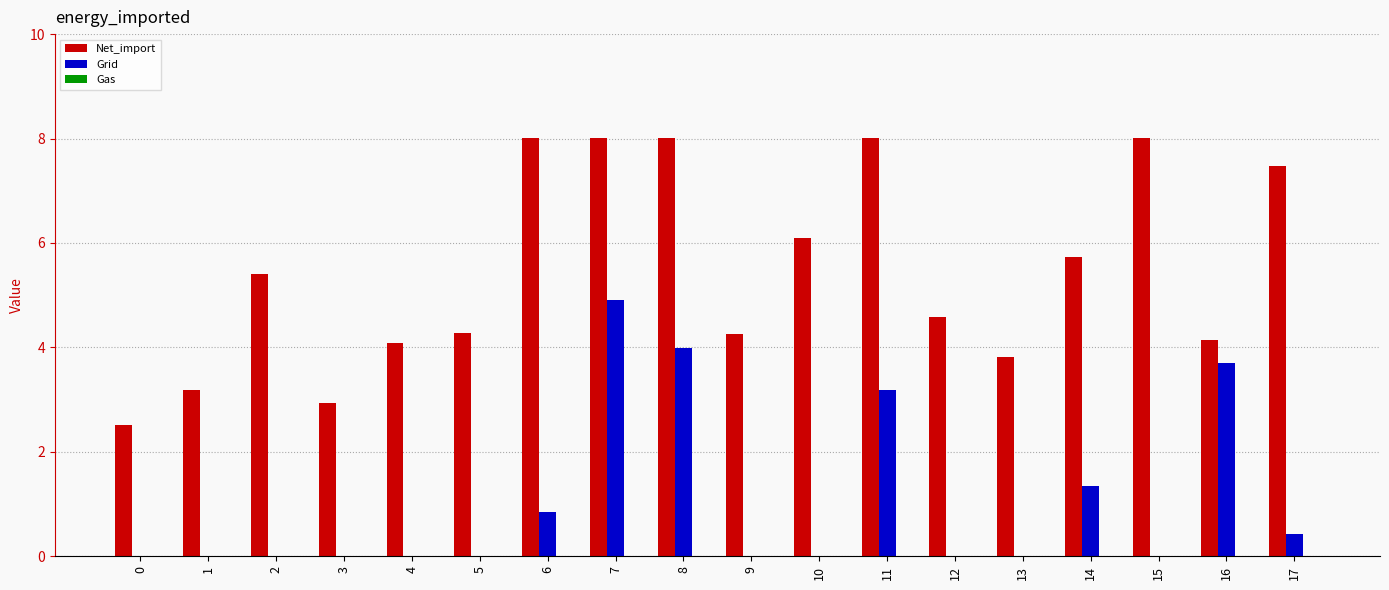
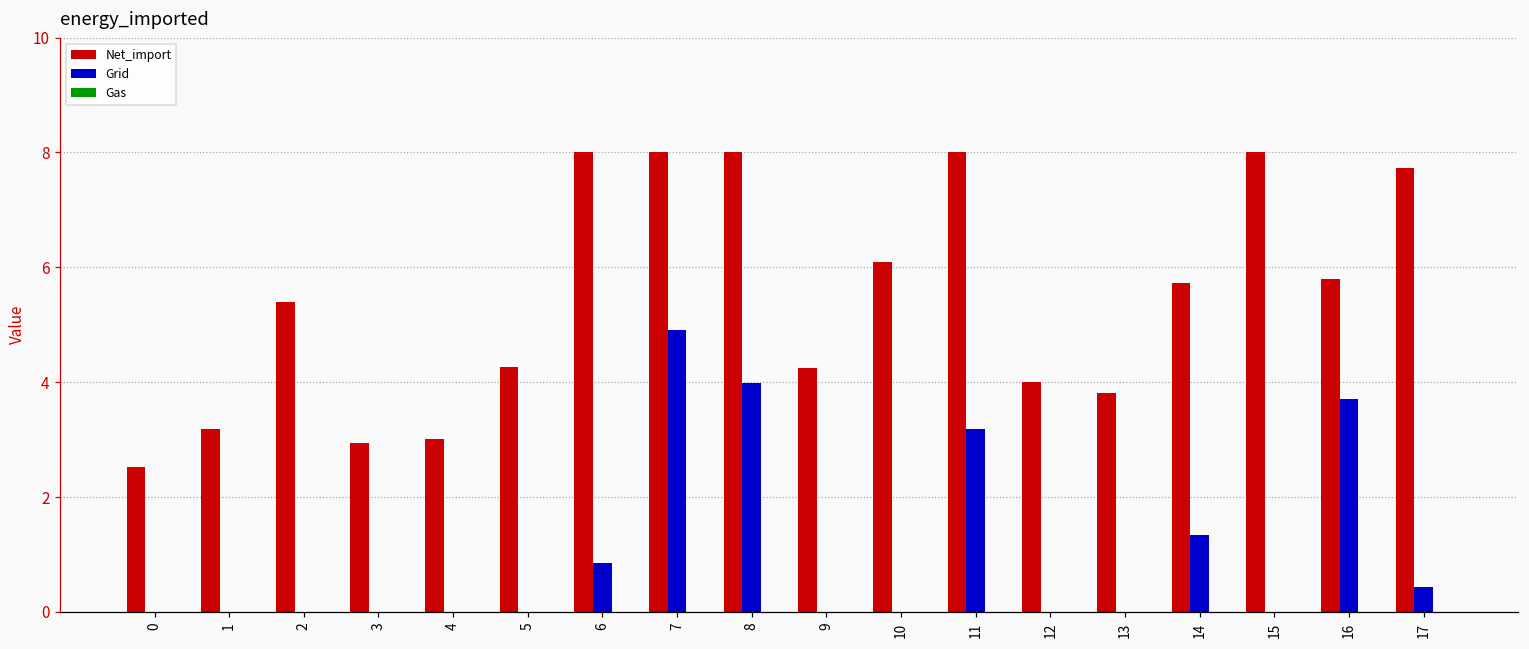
  {
    "Net_import": {
      "0": 2.5,
      "1": 3.2,
      "2": 5.4,
      "3": 2.9,
-     "4": 4.1,
+     "4": 3.0,
      "5": 4.3,
      "6": 8.0,
      "7": 8.0,
      "8": 8.0,
      "9": 4.2,
      "10": 6.1,
      "11": 8.0,
-     "12": 4.6,
+     "12": 4.0,
      "13": 3.8,
      "14": 5.7,
      "15": 8.0,
-     "16": 4.1,
-     "17": 7.5
+     "16": 5.8,
+     "17": 7.7
    },
    "Grid": {
      "0": 0.0,
      "1": 0.0,
      "2": 0.0,
      "3": 0.0,
      "4": 0.0,
      "5": 0.0,
      "6": 0.9,
      "7": 4.9,
      "8": 4.0,
      "9": 0.0,
      "10": 0.0,
      "11": 3.2,
      "12": 0.0,
      "13": 0.0,
      "14": 1.3,
      "15": 0.0,
      "16": 3.7,
      "17": 0.4
    },
    "Gas": {
      "0": 0.0,
      "1": 0.0,
      "2": 0.0,
      "3": 0.0,
      "4": 0.0,
      "5": 0.0,
      "6": 0.0,
      "7": 0.0,
      "8": 0.0,
      "9": 0.0,
      "10": 0.0,
      "11": 0.0,
      "12": 0.0,
      "13": 0.0,
      "14": 0.0,
      "15": 0.0,
      "16": 0.0,
      "17": 0.0
    }
  }
